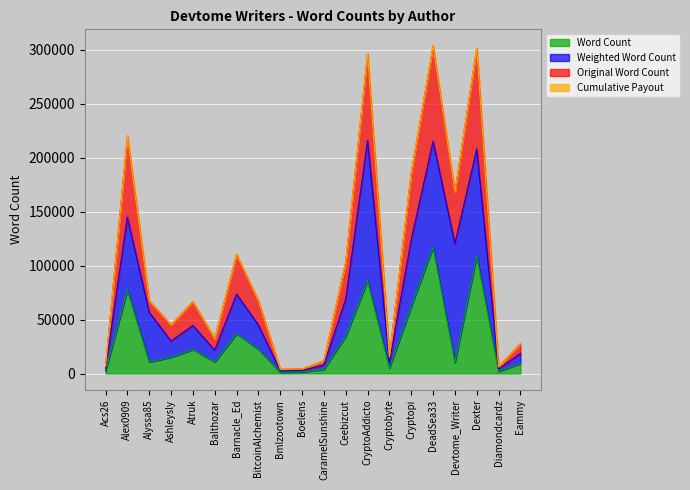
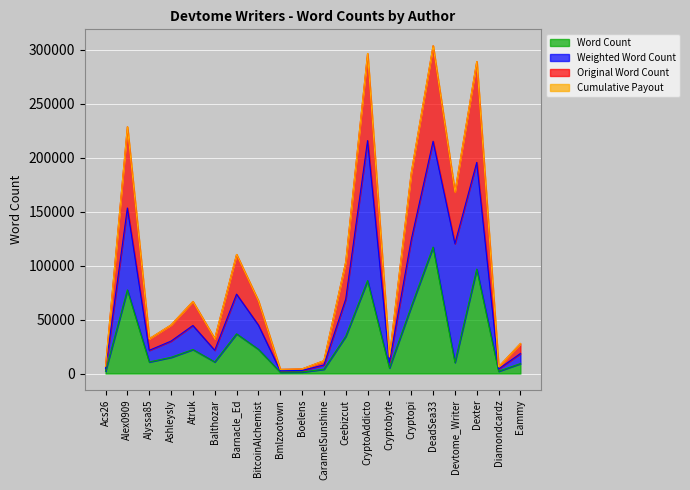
  {
    "Word Count": {
      "Alex0909": 77000,
      "Alyssa85": 11000,
      "Ashleysly": 15000,
      "Atruk": 22000,
      "Balthozar": 11000,
      "Barnacle_Ed": 37000,
      "BitcoinAlchemist": 22000,
      "CaramelSunshine": 4000,
      "Ceebizcut": 34000,
      "CryptoAddicto": 86000,
      "Cryptobyte": 5000,
      "Cryptopi": 62000,
      "DeadSea33": 117000,
      "Devtome_Writer": 10000,
-     "Dexter": 109000,
+     "Dexter": 97000,
      "Eammy": 9000
    },
    "Weighted Word Count": {
-     "Alex0909": 67000,
-     "Alyssa85": 46000,
+     "Alex0909": 76000,
+     "Alyssa85": 11000,
      "Ashleysly": 15000,
      "Atruk": 22000,
      "Balthozar": 11000,
      "Barnacle_Ed": 37000,
      "BitcoinAlchemist": 22000,
      "CaramelSunshine": 4000,
      "Ceebizcut": 34000,
      "CryptoAddicto": 130000,
      "Cryptobyte": 5000,
      "Cryptopi": 62000,
      "DeadSea33": 98000,
      "Devtome_Writer": 110000,
      "Dexter": 99000,
      "Eammy": 9000
    }
  }
